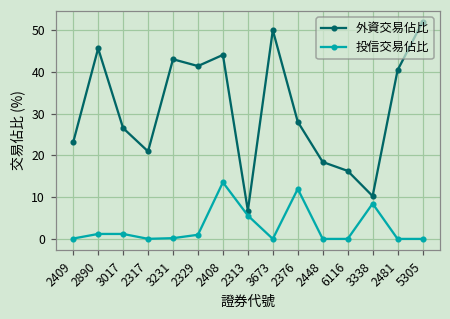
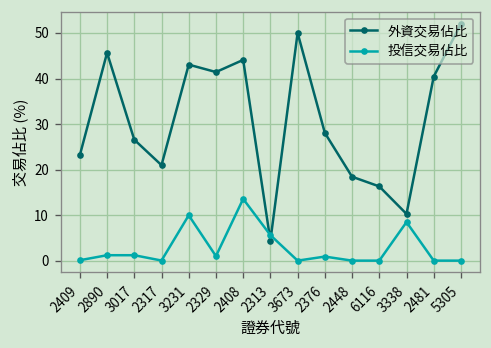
  {
    "外資交易佔比": {
      "2409": 23,
      "2890": 46,
      "3017": 27,
      "2317": 21,
      "3231": 43,
      "2329": 41,
      "2408": 44,
-     "2313": 7,
+     "2313": 4,
      "3673": 50,
      "2376": 28,
      "2448": 18,
      "6116": 16,
      "3338": 10,
      "2481": 40
    },
    "投信交易佔比": {
      "2409": 0,
      "2890": 1,
      "3017": 1,
      "2317": 0,
-     "3231": 0,
+     "3231": 10,
      "2329": 1,
      "2408": 14,
      "2313": 6,
      "3673": 0,
-     "2376": 12,
+     "2376": 1,
      "2448": 0,
      "6116": 0,
      "3338": 8,
      "2481": 0,
      "5305": 0
    }
  }
